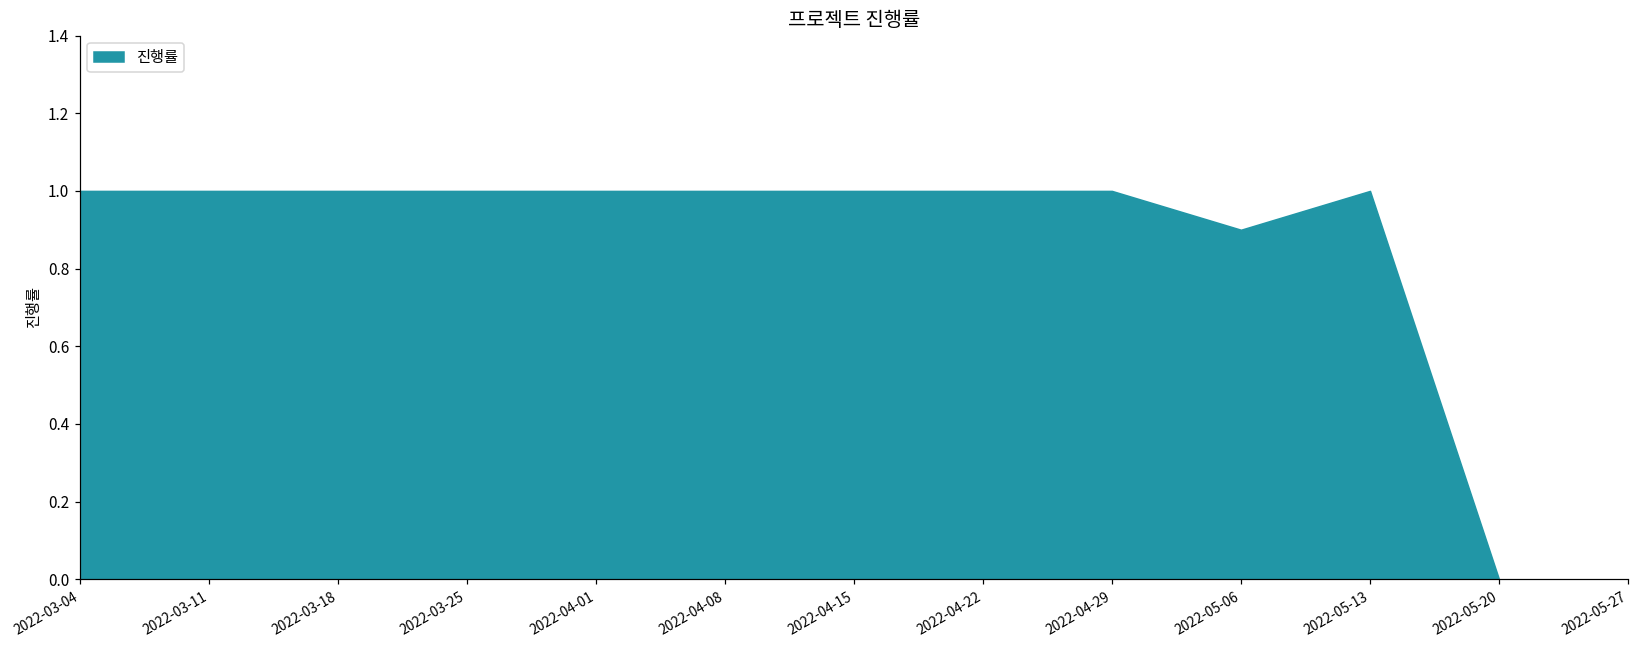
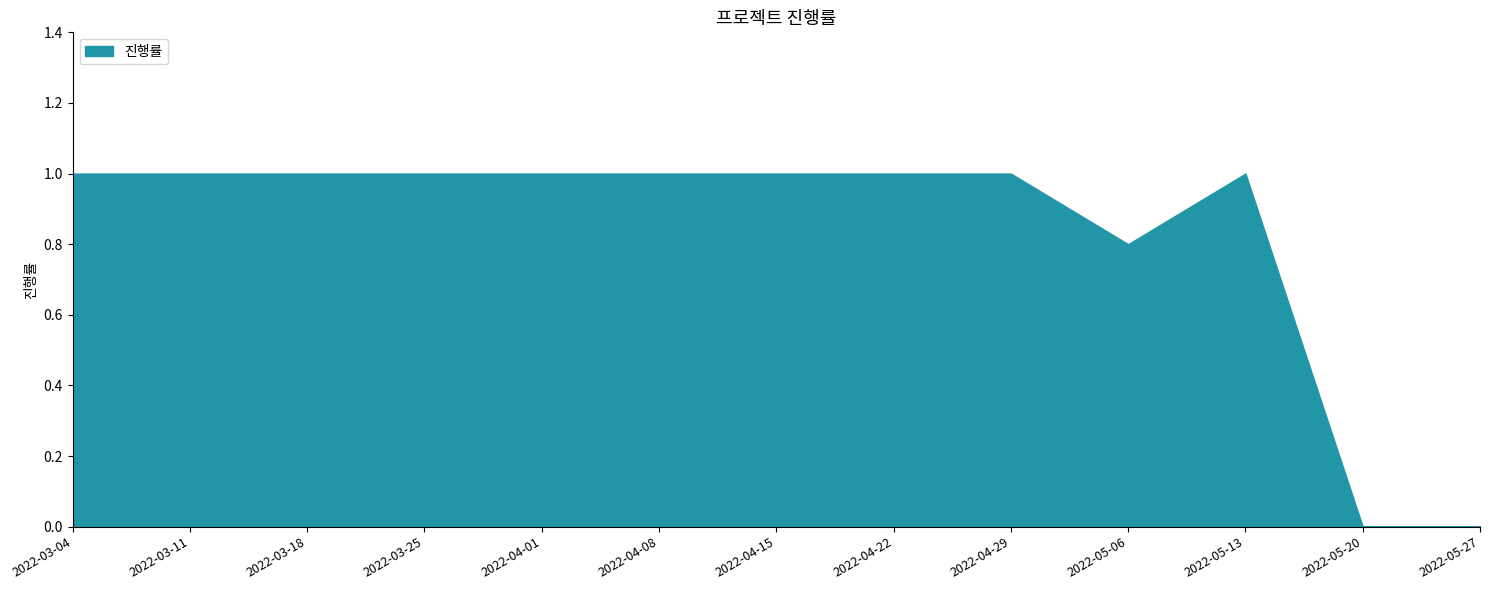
  {
    "2022-03-04": 1.0,
    "2022-03-11": 1.0,
    "2022-03-18": 1.0,
    "2022-03-25": 1.0,
    "2022-04-01": 1.0,
    "2022-04-08": 1.0,
    "2022-04-15": 1.0,
    "2022-04-22": 1.0,
    "2022-04-29": 1.0,
-   "2022-05-06": 0.9,
+   "2022-05-06": 0.8,
    "2022-05-13": 1.0,
    "2022-05-20": 0.0,
    "2022-05-27": 0.0
  }
